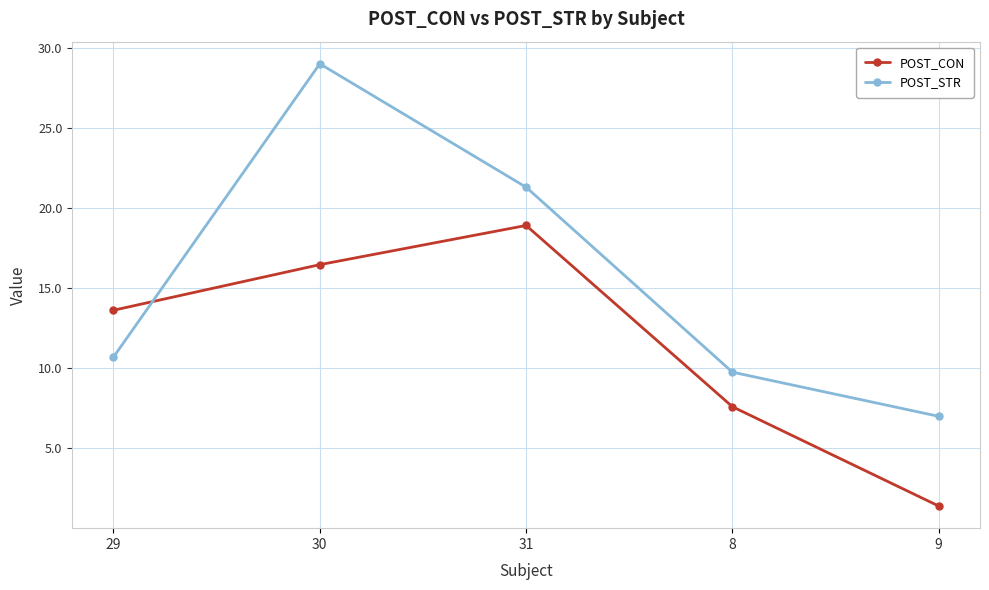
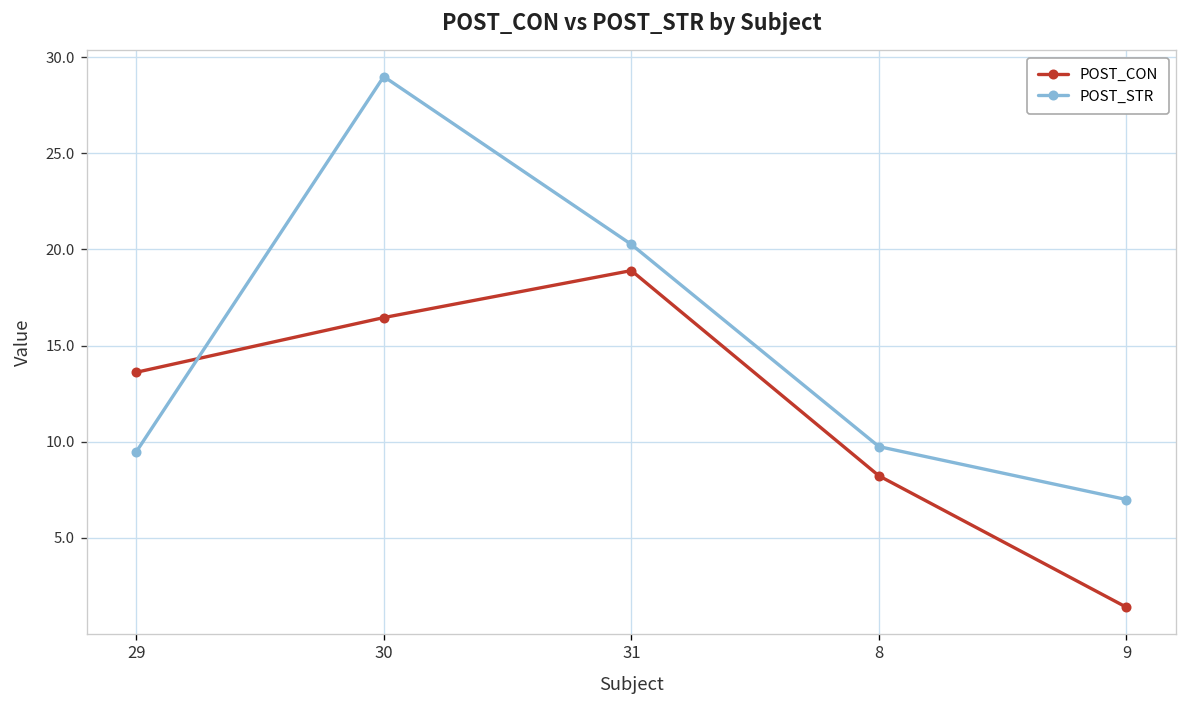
  {
    "POST_CON": {
      "29": 13.6,
      "30": 16.5,
      "31": 18.9,
-     "8": 7.6,
+     "8": 8.2,
      "9": 1.4
    },
    "POST_STR": {
-     "29": 10.7,
+     "29": 9.5,
      "30": 29.0,
-     "31": 21.3,
+     "31": 20.3,
      "8": 9.7,
      "9": 7.0
    }
  }
